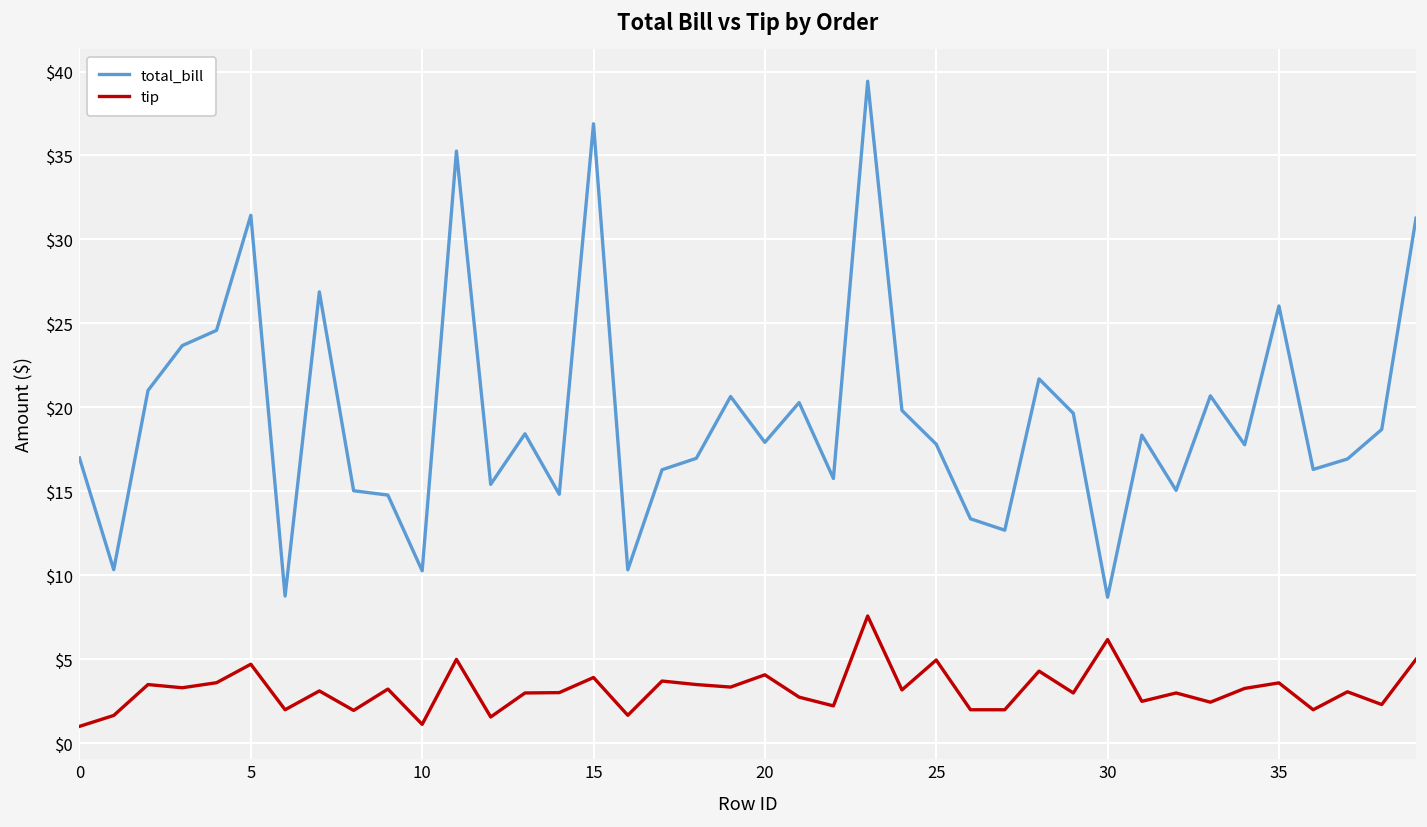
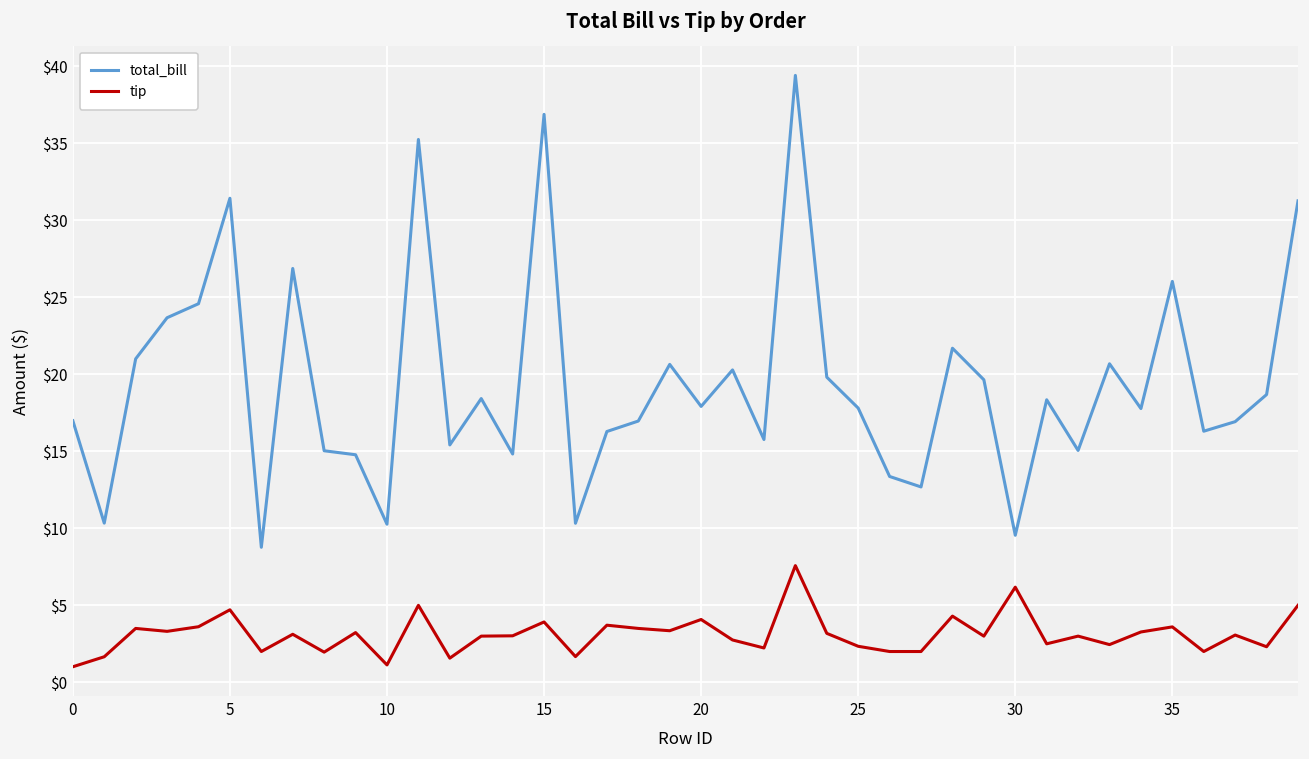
  {
    "total_bill": {
      "0": "$17.0",
      "5": "$31.4",
      "10": "$10.3",
      "15": "$36.9",
      "20": "$17.9",
      "25": "$17.8",
-     "30": "$8.7",
+     "30": "$9.6",
      "35": "$26.0"
    },
    "tip": {
      "0": "$1.0",
      "5": "$4.7",
      "10": "$1.1",
      "15": "$3.9",
      "20": "$4.1",
-     "25": "$5.0",
+     "25": "$2.3",
      "30": "$6.2",
      "35": "$3.6"
    }
  }
